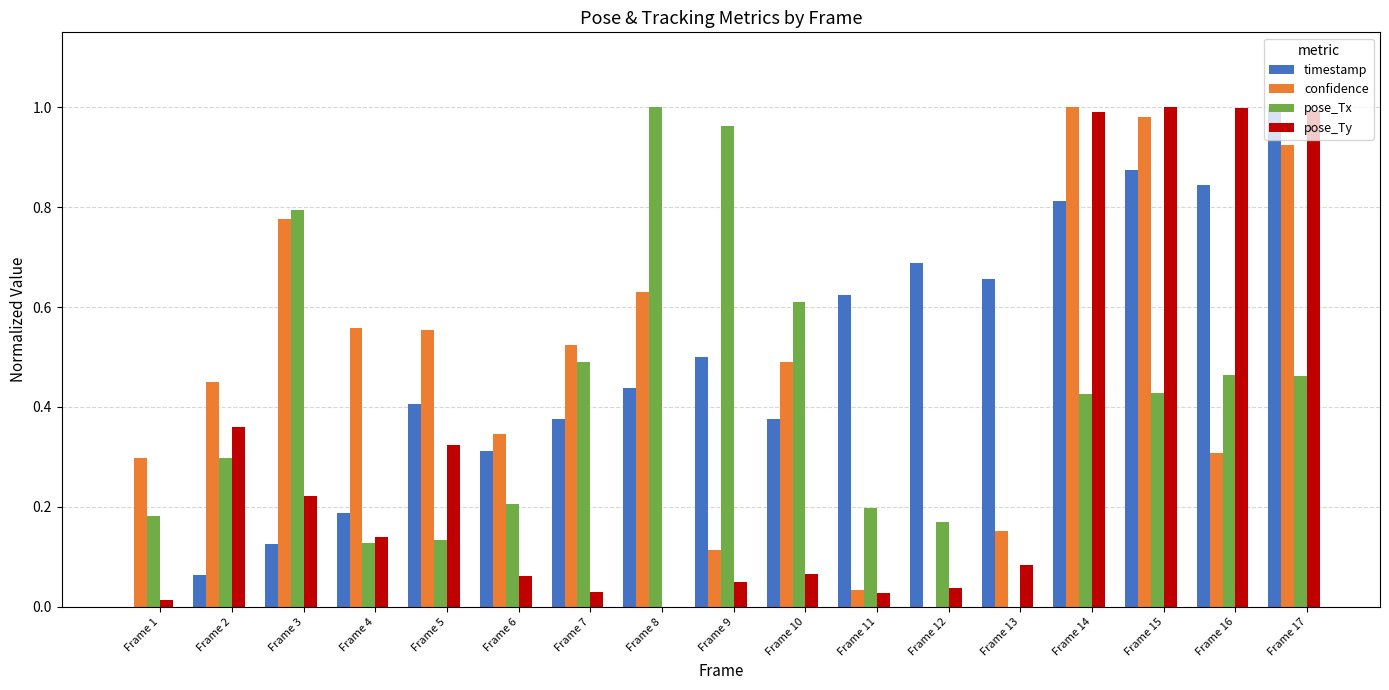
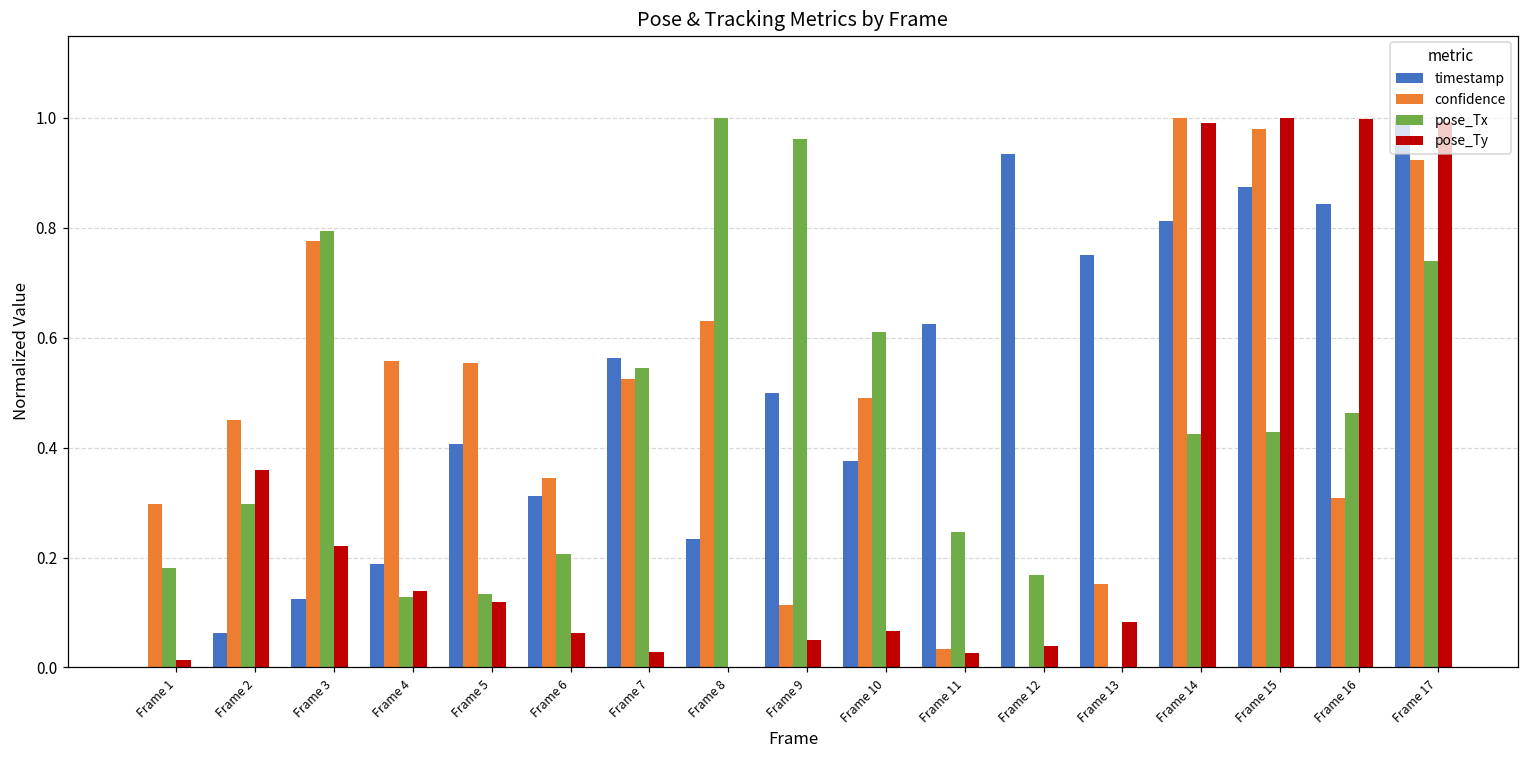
  {
    "timestamp": {
      "Frame 1": 0.00,
      "Frame 2": 0.06,
      "Frame 3": 0.12,
      "Frame 4": 0.19,
      "Frame 5": 0.41,
      "Frame 6": 0.31,
-     "Frame 7": 0.37,
-     "Frame 8": 0.44,
+     "Frame 7": 0.56,
+     "Frame 8": 0.23,
      "Frame 9": 0.50,
      "Frame 10": 0.37,
      "Frame 11": 0.62,
-     "Frame 12": 0.69,
-     "Frame 13": 0.66,
+     "Frame 12": 0.94,
+     "Frame 13": 0.75,
      "Frame 14": 0.81,
      "Frame 15": 0.87,
      "Frame 16": 0.84
    },
    "confidence": {
      "Frame 1": 0.30,
      "Frame 2": 0.45,
      "Frame 3": 0.78,
      "Frame 4": 0.56,
      "Frame 5": 0.55,
      "Frame 6": 0.34,
      "Frame 7": 0.52,
      "Frame 8": 0.63,
      "Frame 9": 0.11,
      "Frame 10": 0.49,
      "Frame 11": 0.03,
      "Frame 12": 0.00,
      "Frame 13": 0.15,
      "Frame 14": 1.00,
      "Frame 15": 0.98,
      "Frame 16": 0.31,
      "Frame 17": 0.92
    },
    "pose_Tx": {
      "Frame 1": 0.18,
      "Frame 2": 0.30,
      "Frame 3": 0.79,
      "Frame 4": 0.13,
      "Frame 5": 0.13,
      "Frame 6": 0.21,
-     "Frame 7": 0.49,
+     "Frame 7": 0.55,
      "Frame 8": 1.00,
      "Frame 9": 0.96,
      "Frame 10": 0.61,
-     "Frame 11": 0.20,
+     "Frame 11": 0.25,
      "Frame 12": 0.17,
      "Frame 13": 0.00,
      "Frame 14": 0.43,
      "Frame 15": 0.43,
      "Frame 16": 0.46,
-     "Frame 17": 0.46
+     "Frame 17": 0.74
    },
    "pose_Ty": {
      "Frame 1": 0.01,
      "Frame 2": 0.36,
      "Frame 3": 0.22,
      "Frame 4": 0.14,
-     "Frame 5": 0.32,
+     "Frame 5": 0.12,
      "Frame 6": 0.06,
      "Frame 7": 0.03,
      "Frame 8": 0.00,
      "Frame 9": 0.05,
      "Frame 10": 0.07,
      "Frame 11": 0.03,
      "Frame 12": 0.04,
      "Frame 13": 0.08,
      "Frame 14": 0.99,
      "Frame 15": 1.00,
      "Frame 16": 1.00
    }
  }
